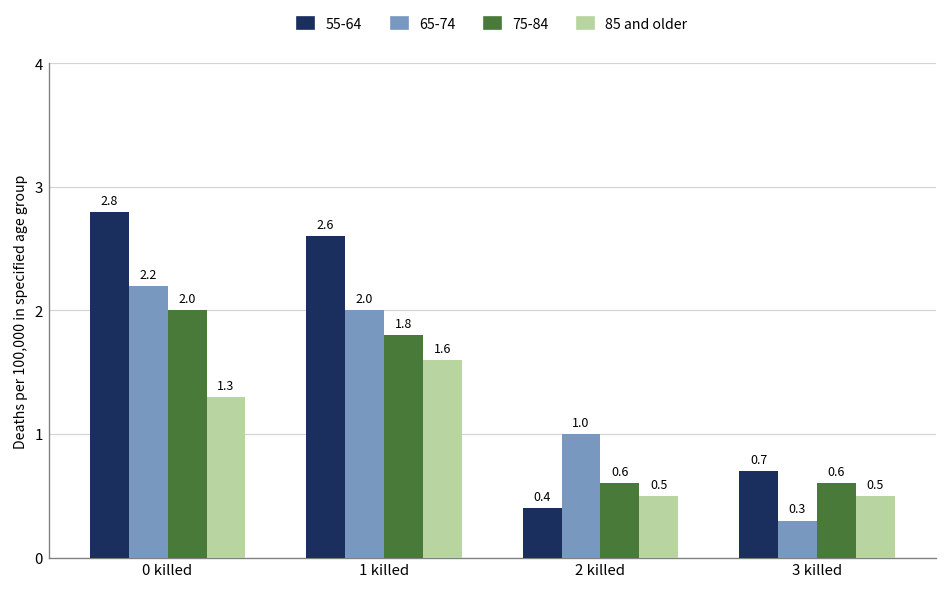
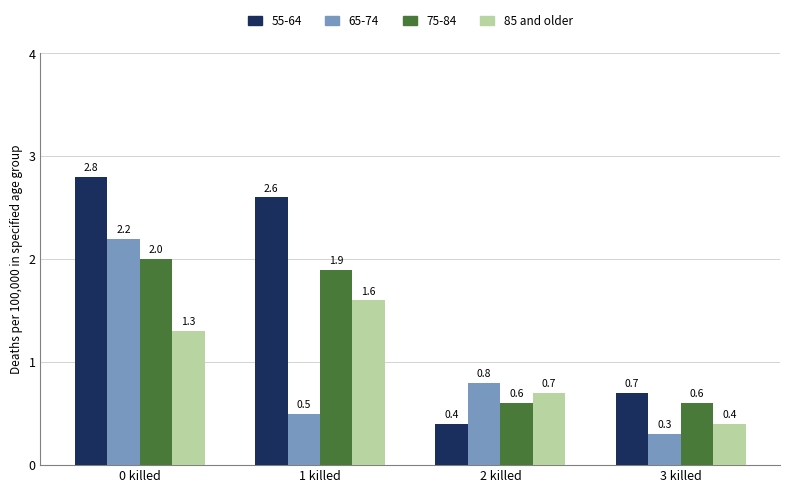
  {
    "55-64": {
      "0 killed": 2.8,
      "1 killed": 2.6,
      "2 killed": 0.4,
      "3 killed": 0.7
    },
    "65-74": {
      "0 killed": 2.2,
-     "1 killed": 2.0,
-     "2 killed": 1.0,
+     "1 killed": 0.5,
+     "2 killed": 0.8,
      "3 killed": 0.3
    },
    "75-84": {
      "0 killed": 2.0,
-     "1 killed": 1.8,
+     "1 killed": 1.9,
      "2 killed": 0.6,
      "3 killed": 0.6
    },
    "85 and older": {
      "0 killed": 1.3,
      "1 killed": 1.6,
-     "2 killed": 0.5,
-     "3 killed": 0.5
+     "2 killed": 0.7,
+     "3 killed": 0.4
    }
  }
